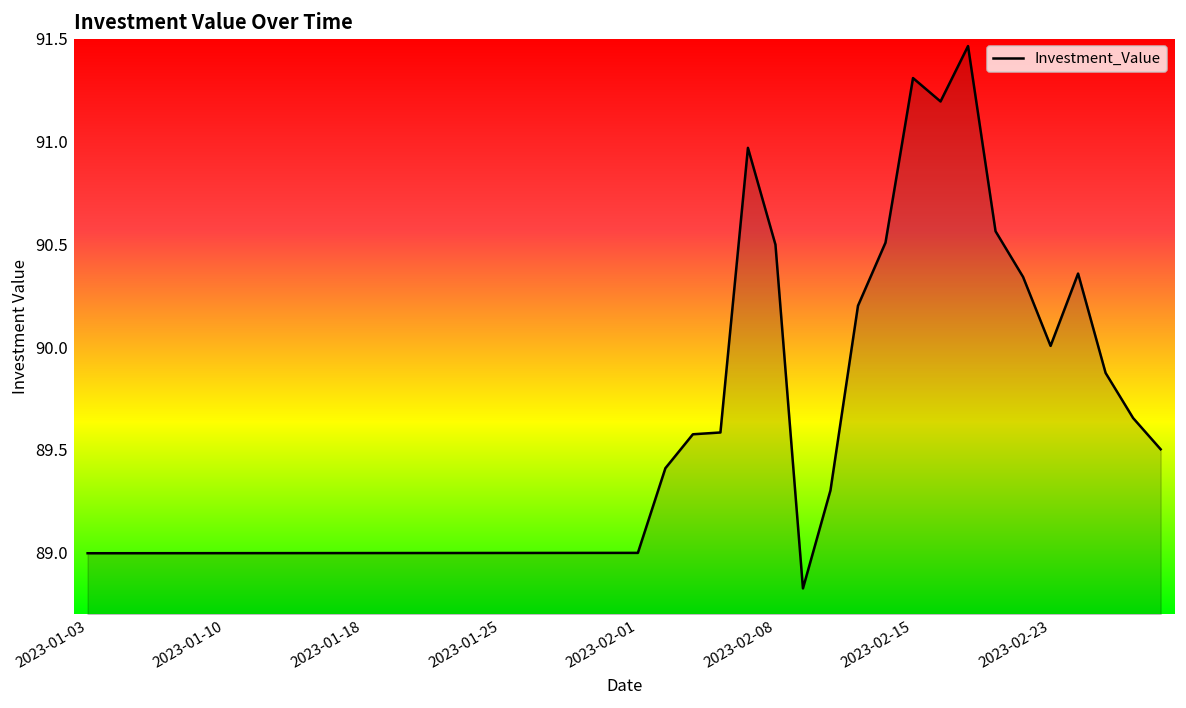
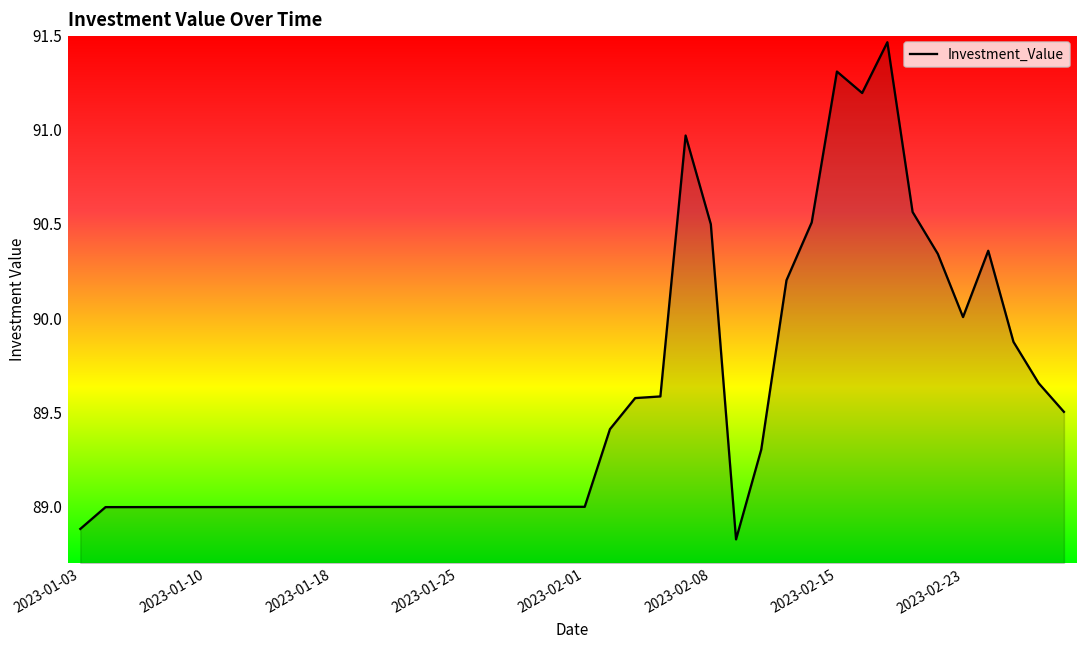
  {
-   "2023-01-03": 89.00,
+   "2023-01-03": 88.88,
    "2023-01-10": 89.00,
    "2023-01-18": 89.00,
    "2023-01-25": 89.00,
    "2023-02-01": 89.00,
    "2023-02-08": 90.50,
    "2023-02-15": 91.31,
    "2023-02-23": 90.01
  }
